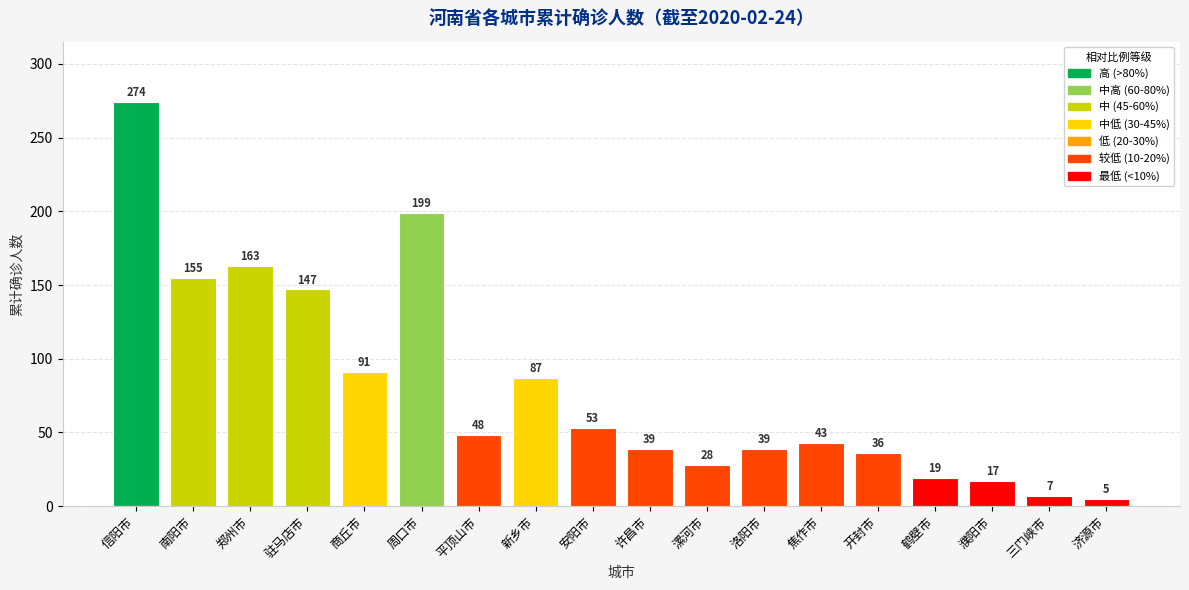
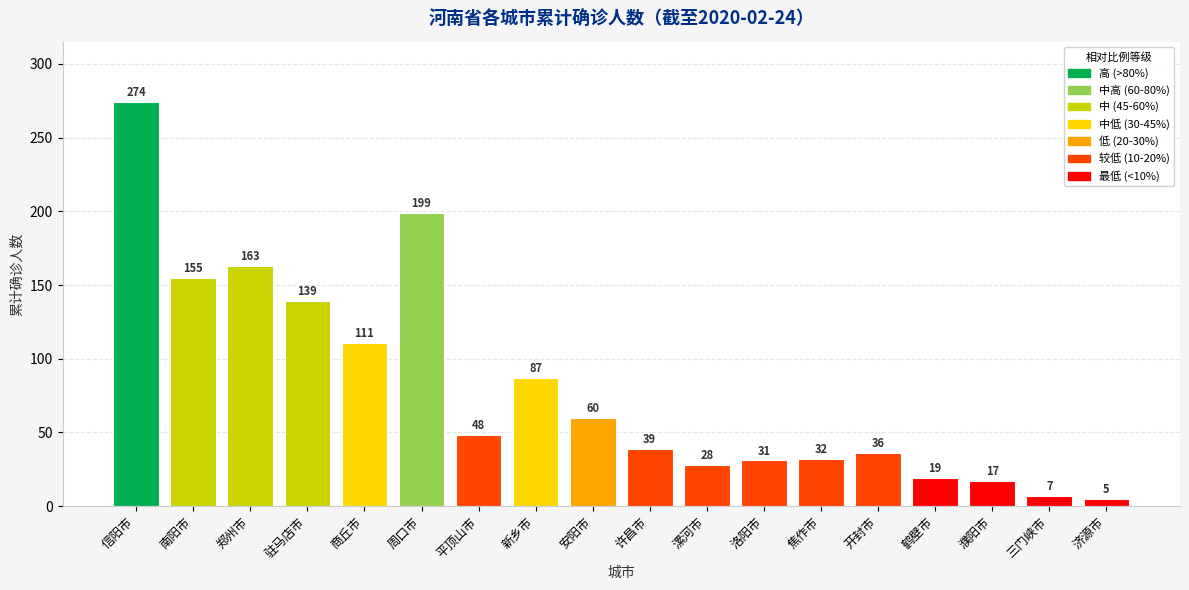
  {
    "信阳市": 274,
    "南阳市": 155,
    "郑州市": 163,
-   "驻马店市": 147,
-   "商丘市": 91,
+   "驻马店市": 139,
+   "商丘市": 111,
    "周口市": 199,
    "平顶山市": 48,
    "新乡市": 87,
-   "安阳市": 53,
+   "安阳市": 60,
    "许昌市": 39,
    "漯河市": 28,
-   "洛阳市": 39,
-   "焦作市": 43,
+   "洛阳市": 31,
+   "焦作市": 32,
    "开封市": 36,
    "鹤壁市": 19,
    "濮阳市": 17,
    "三门峡市": 7,
    "济源市": 5
  }
